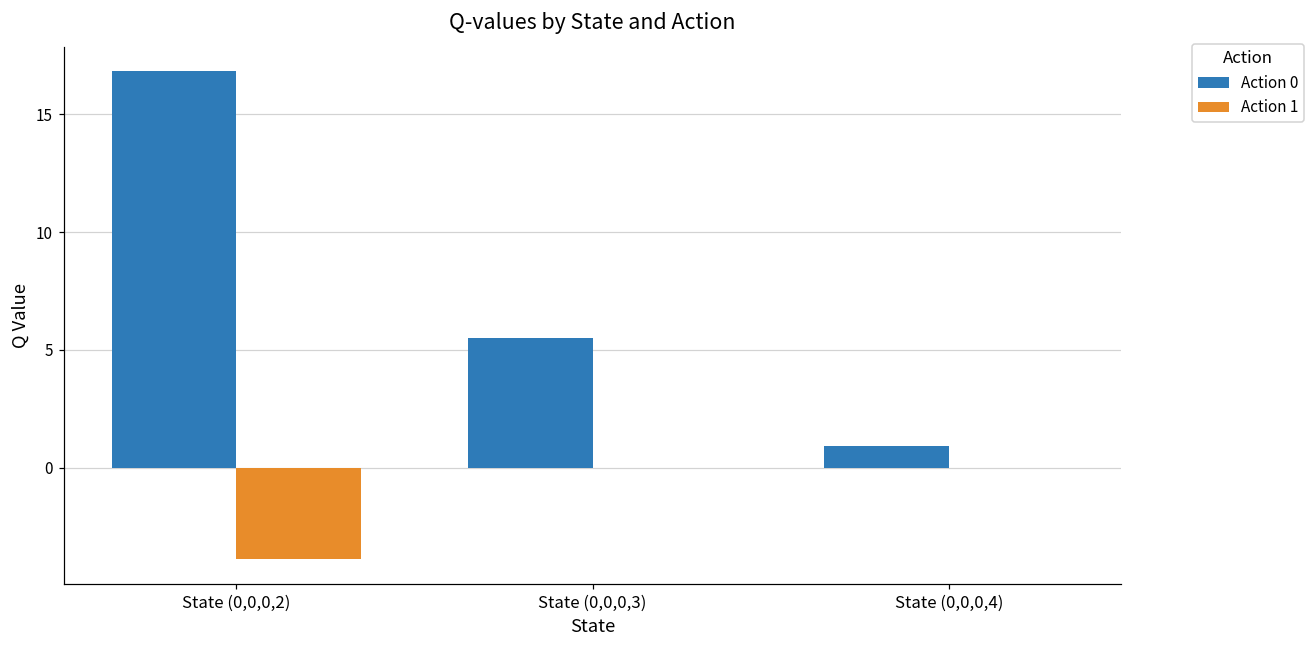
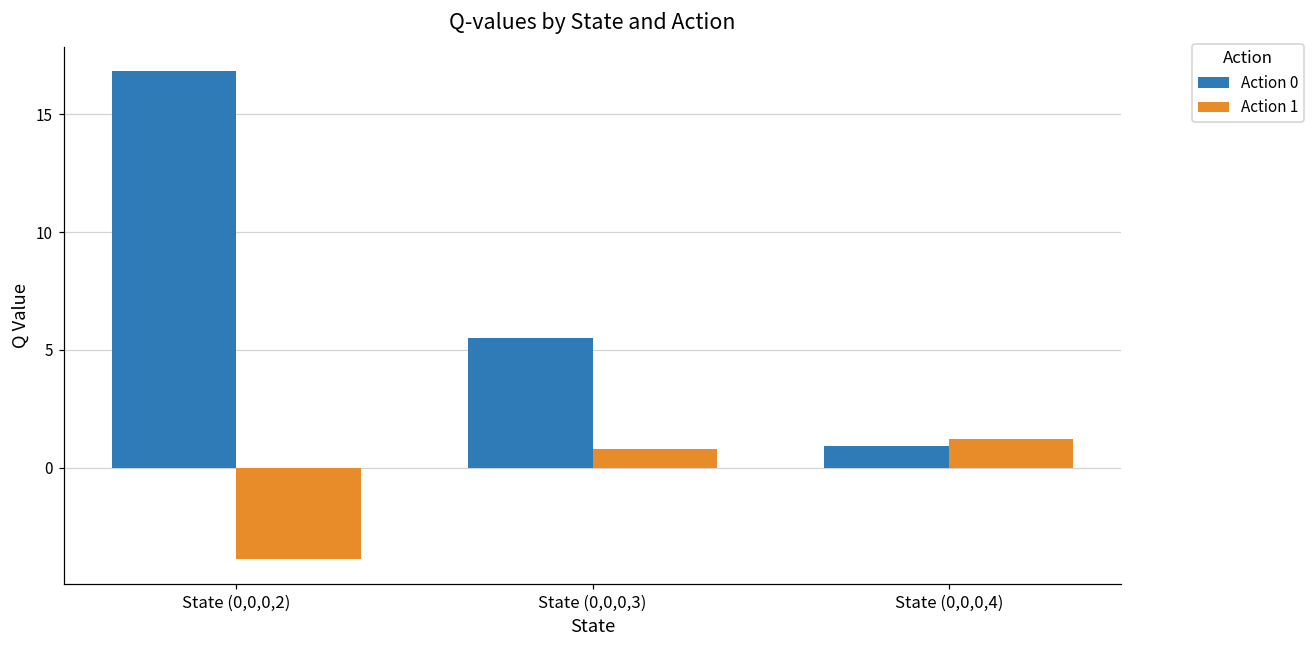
  {
    "Action 0": {
      "State (0,0,0,2)": 16.8,
      "State (0,0,0,3)": 5.5,
      "State (0,0,0,4)": 0.9
    },
    "Action 1": {
      "State (0,0,0,2)": -3.9,
-     "State (0,0,0,3)": 0.0,
-     "State (0,0,0,4)": 0.0
+     "State (0,0,0,3)": 0.8,
+     "State (0,0,0,4)": 1.2
    }
  }
